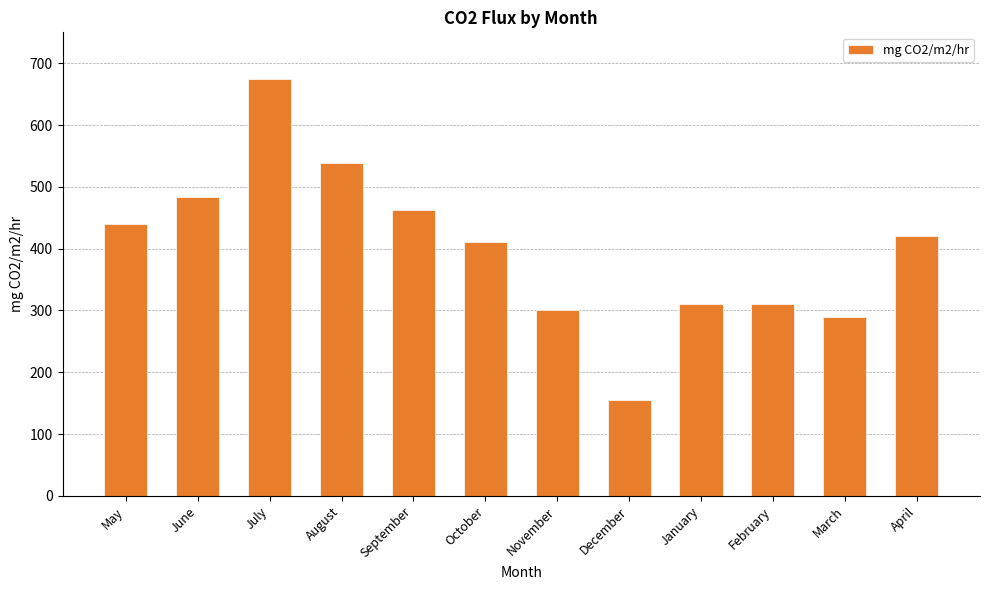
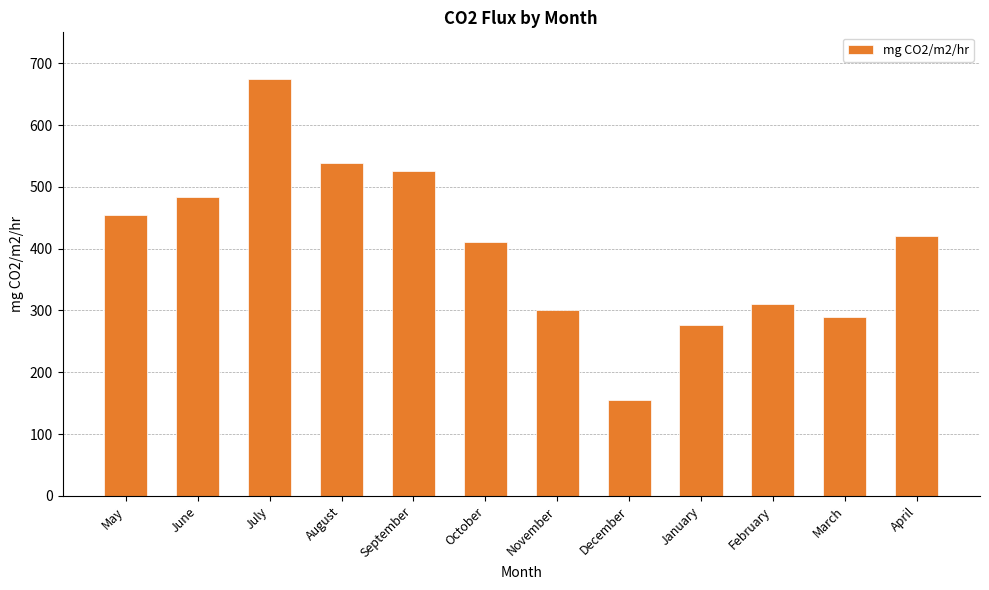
  {
-   "May": 440,
+   "May": 450,
    "June": 480,
    "July": 680,
    "August": 540,
-   "September": 460,
+   "September": 530,
    "October": 410,
    "November": 300,
    "December": 160,
-   "January": 310,
+   "January": 280,
    "February": 310,
    "March": 290,
    "April": 420
  }
